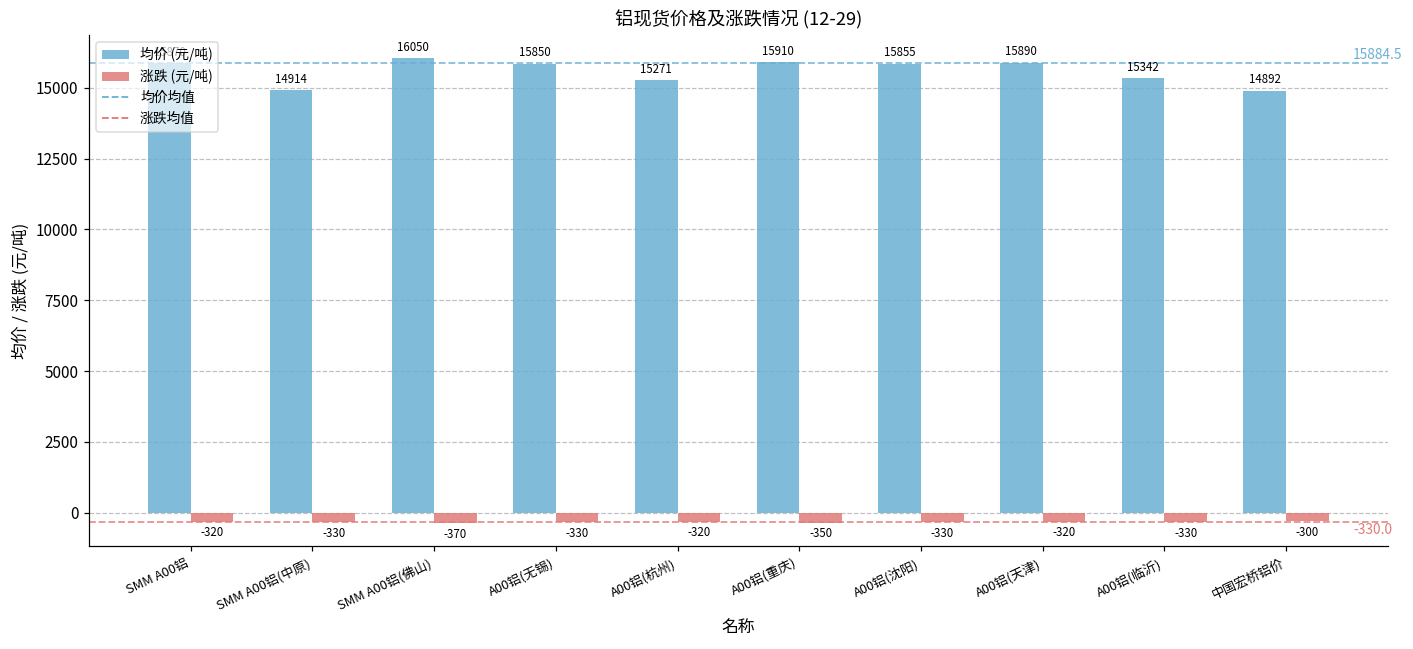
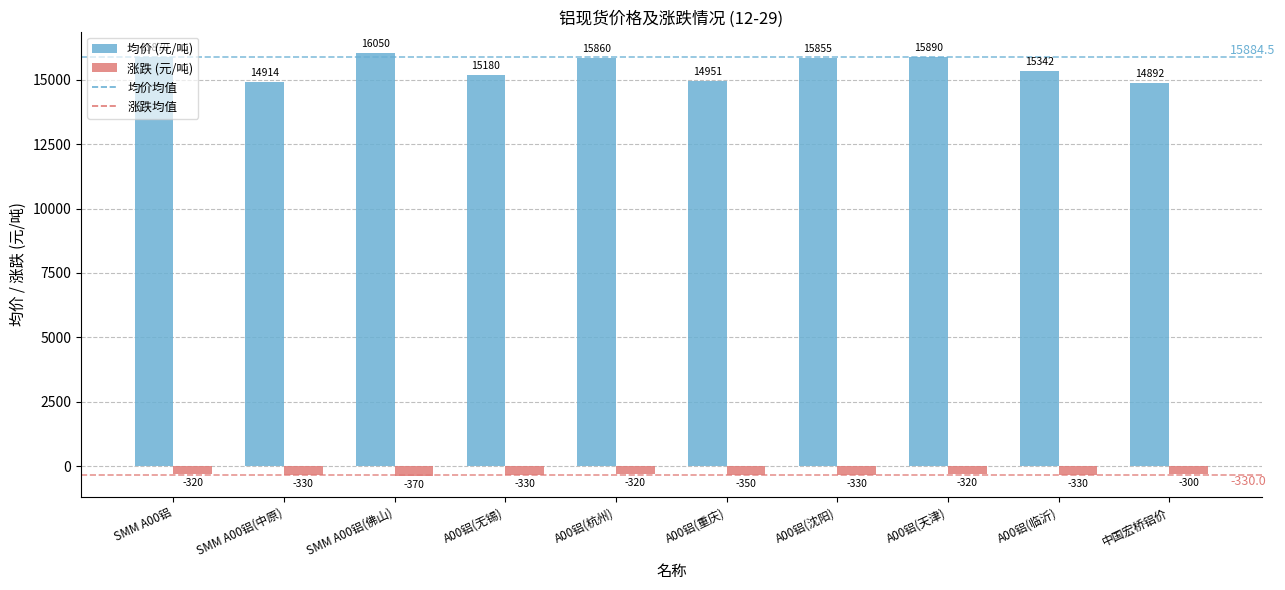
  {
    "均价 (元/吨)": {
      "SMM A00铝(中原)": 14914,
      "SMM A00铝(佛山)": 16050,
-     "A00铝(无锡)": 15850,
-     "A00铝(杭州)": 15271,
-     "A00铝(重庆)": 15910,
+     "A00铝(无锡)": 15180,
+     "A00铝(杭州)": 15860,
+     "A00铝(重庆)": 14951,
      "A00铝(沈阳)": 15855,
      "A00铝(天津)": 15890,
      "A00铝(临沂)": 15342,
      "中国宏桥铝价": 14892
    },
    "涨跌 (元/吨)": {
      "SMM A00铝": -320,
      "SMM A00铝(中原)": -330,
      "SMM A00铝(佛山)": -370,
      "A00铝(无锡)": -330,
      "A00铝(杭州)": -320,
      "A00铝(重庆)": -350,
      "A00铝(沈阳)": -330,
      "A00铝(天津)": -320,
      "A00铝(临沂)": -330,
      "中国宏桥铝价": -300
    }
  }
